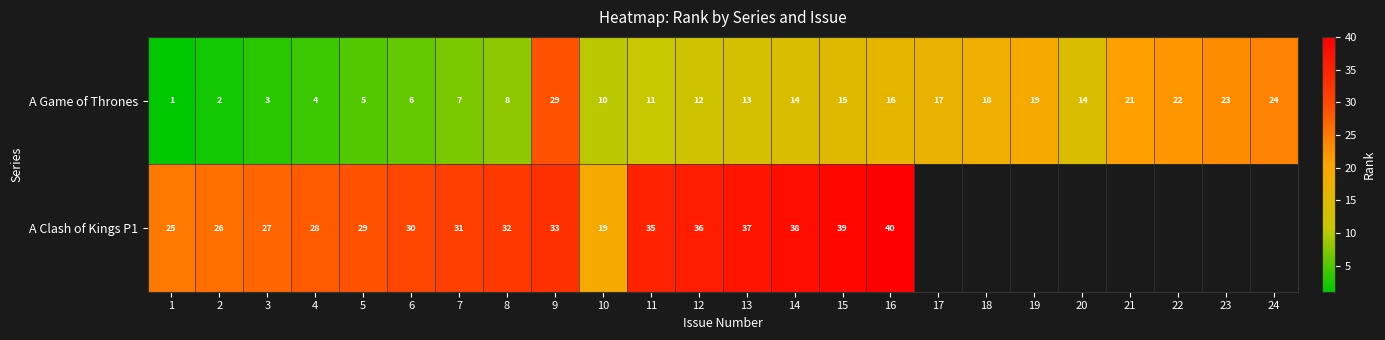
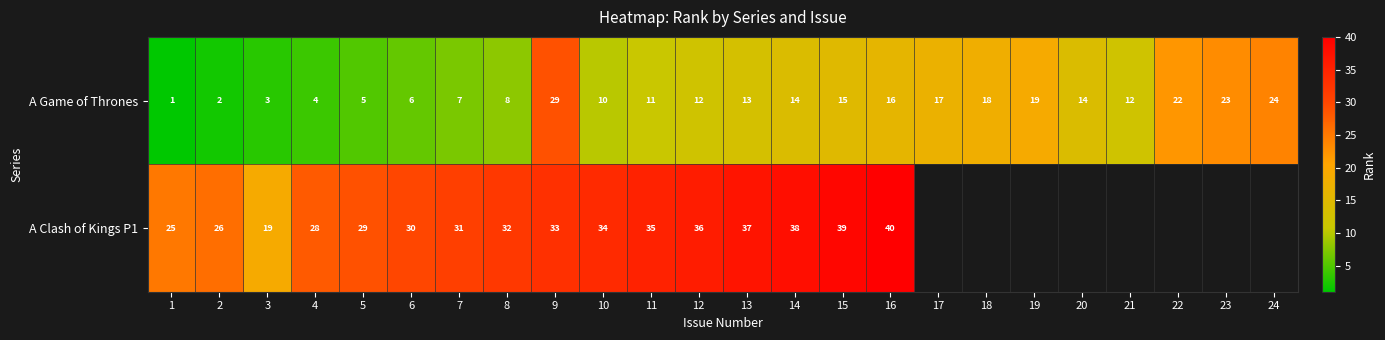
  {
    "A Game of Thrones": {
      "1": 1,
      "2": 2,
      "3": 3,
      "4": 4,
      "5": 5,
      "6": 6,
      "7": 7,
      "8": 8,
      "9": 29,
      "10": 10,
      "11": 11,
      "12": 12,
      "13": 13,
      "14": 14,
      "15": 15,
      "16": 16,
      "17": 17,
      "18": 18,
      "19": 19,
      "20": 14,
-     "21": 21,
+     "21": 12,
      "22": 22,
      "23": 23,
      "24": 24
    },
    "A Clash of Kings P1": {
      "1": 25,
      "2": 26,
-     "3": 27,
+     "3": 19,
      "4": 28,
      "5": 29,
      "6": 30,
      "7": 31,
      "8": 32,
      "9": 33,
-     "10": 19,
+     "10": 34,
      "11": 35,
      "12": 36,
      "13": 37,
      "14": 38,
      "15": 39,
      "16": 40
    }
  }
